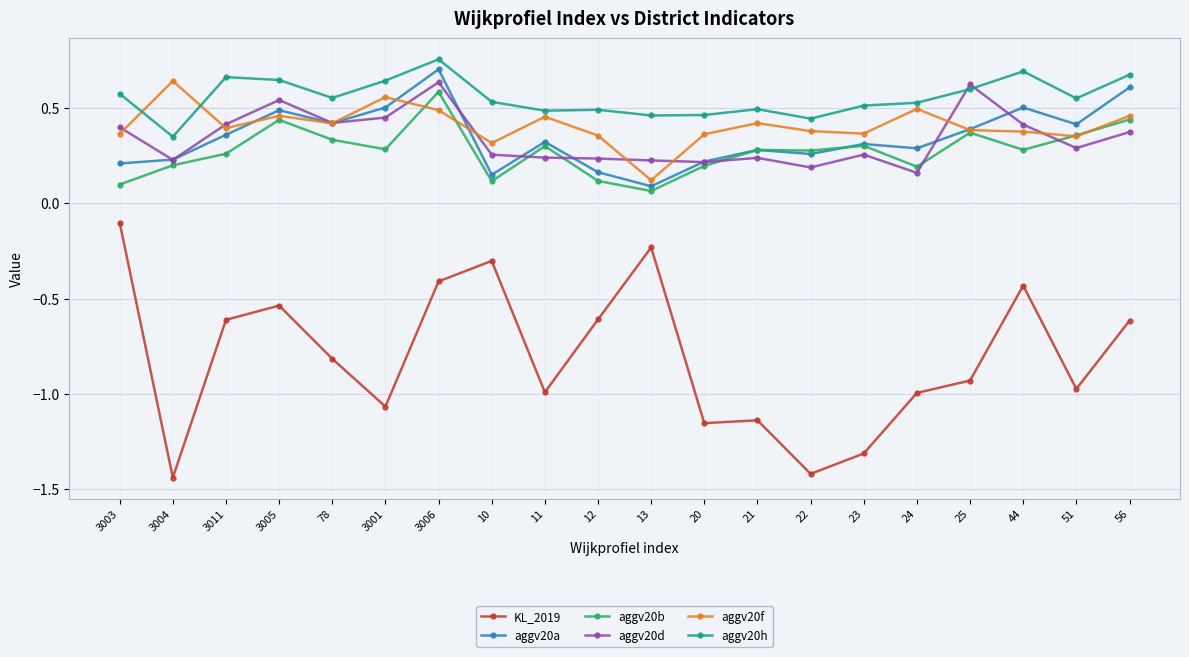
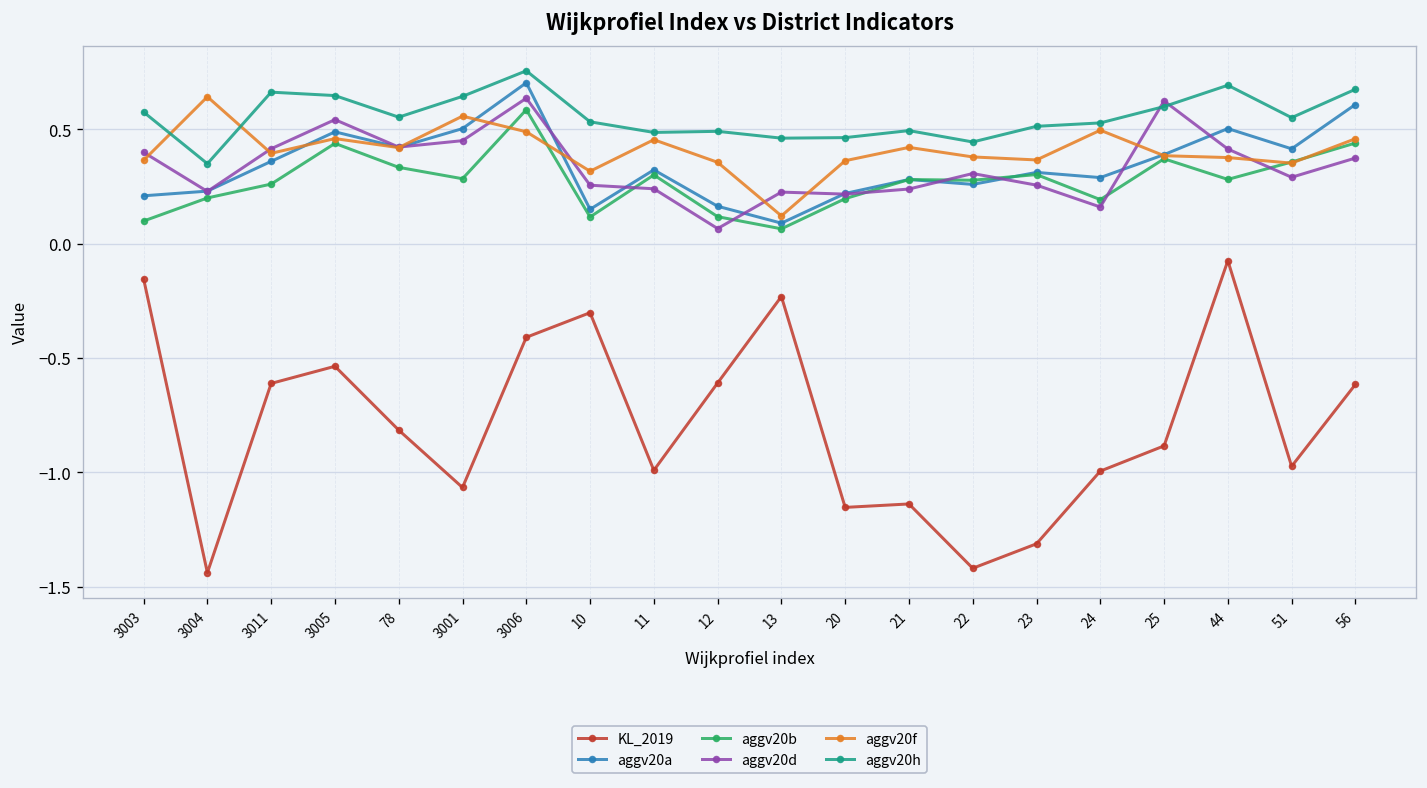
  {
    "KL_2019": {
-     "3003": -0.10,
+     "3003": -0.15,
      "3004": -1.44,
      "3011": -0.61,
      "3005": -0.54,
      "78": -0.82,
      "3001": -1.07,
      "3006": -0.41,
      "10": -0.30,
      "11": -0.99,
      "12": -0.61,
      "13": -0.23,
      "20": -1.15,
      "21": -1.14,
      "22": -1.42,
      "23": -1.31,
      "24": -0.99,
-     "25": -0.93,
-     "44": -0.43,
+     "25": -0.88,
+     "44": -0.07,
      "51": -0.97,
      "56": -0.62
    },
    "aggv20a": {
      "3003": 0.21,
      "3011": 0.36,
      "3005": 0.49,
      "3001": 0.50,
      "3006": 0.70,
      "10": 0.15,
      "11": 0.32,
      "12": 0.16,
      "13": 0.09,
      "22": 0.26,
      "24": 0.29,
      "44": 0.50,
      "51": 0.41,
      "56": 0.61
    },
    "aggv20d": {
      "3003": 0.40,
      "3011": 0.41,
      "3005": 0.54,
      "3001": 0.45,
      "3006": 0.64,
      "10": 0.25,
      "11": 0.24,
-     "12": 0.23,
+     "12": 0.07,
      "13": 0.22,
      "21": 0.24,
-     "22": 0.19,
+     "22": 0.31,
      "23": 0.26,
      "24": 0.16,
      "25": 0.62,
      "44": 0.41,
      "51": 0.29,
      "56": 0.37
    },
    "aggv20f": {
      "3003": 0.36,
      "3004": 0.64,
      "3011": 0.39,
      "3005": 0.46,
      "3001": 0.56,
      "3006": 0.49,
      "10": 0.32,
      "11": 0.45,
      "12": 0.36,
      "13": 0.12,
      "20": 0.36,
      "21": 0.42,
      "22": 0.38,
      "23": 0.37,
      "24": 0.50,
      "44": 0.38,
      "56": 0.46
    }
  }
